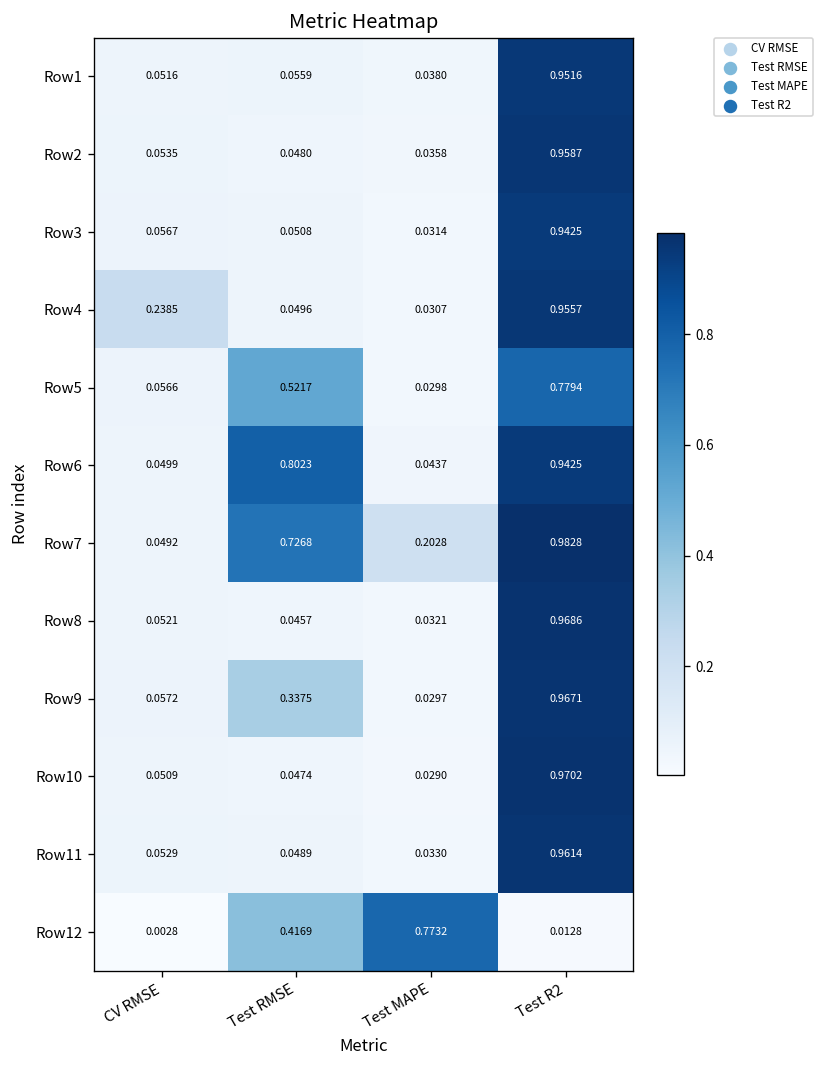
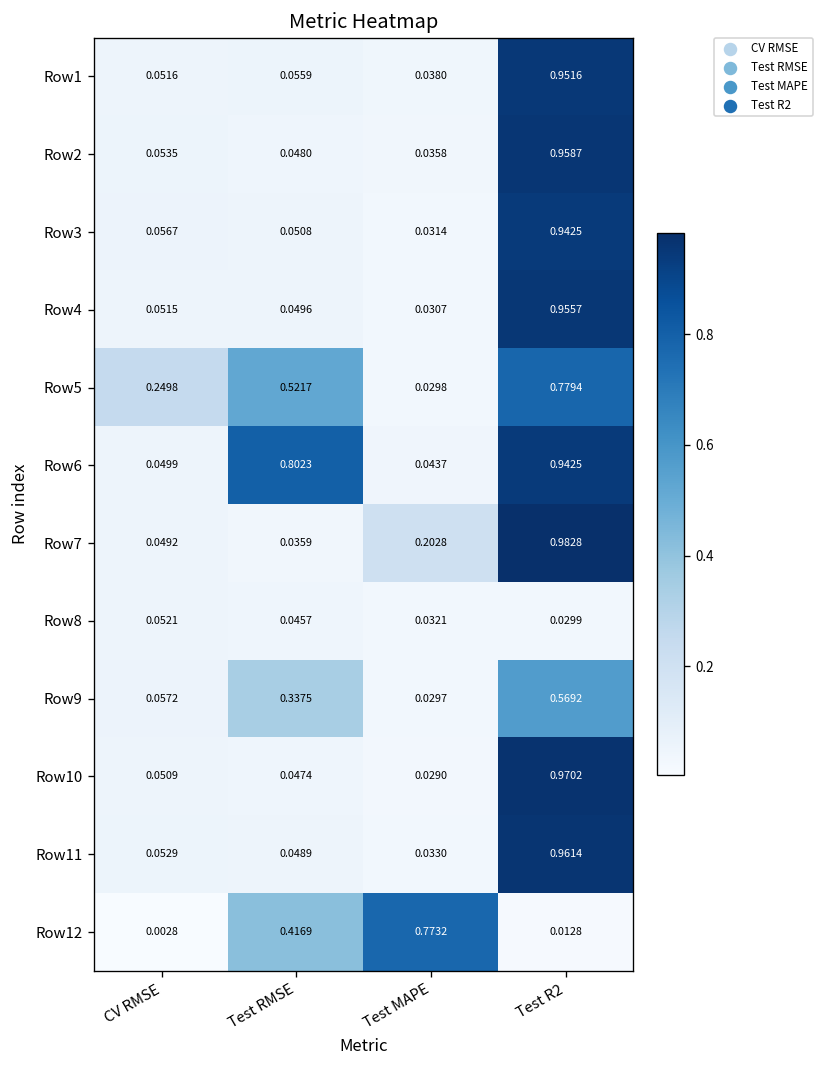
  {
    "Row1": {
      "CV RMSE": 0.0516,
      "Test RMSE": 0.0559,
      "Test MAPE": 0.0380,
      "Test R2": 0.9516
    },
    "Row2": {
      "CV RMSE": 0.0535,
      "Test RMSE": 0.0480,
      "Test MAPE": 0.0358,
      "Test R2": 0.9587
    },
    "Row3": {
      "CV RMSE": 0.0567,
      "Test RMSE": 0.0508,
      "Test MAPE": 0.0314,
      "Test R2": 0.9425
    },
    "Row4": {
-     "CV RMSE": 0.2385,
+     "CV RMSE": 0.0515,
      "Test RMSE": 0.0496,
      "Test MAPE": 0.0307,
      "Test R2": 0.9557
    },
    "Row5": {
-     "CV RMSE": 0.0566,
+     "CV RMSE": 0.2498,
      "Test RMSE": 0.5217,
      "Test MAPE": 0.0298,
      "Test R2": 0.7794
    },
    "Row6": {
      "CV RMSE": 0.0499,
      "Test RMSE": 0.8023,
      "Test MAPE": 0.0437,
      "Test R2": 0.9425
    },
    "Row7": {
      "CV RMSE": 0.0492,
-     "Test RMSE": 0.7268,
+     "Test RMSE": 0.0359,
      "Test MAPE": 0.2028,
      "Test R2": 0.9828
    },
    "Row8": {
      "CV RMSE": 0.0521,
      "Test RMSE": 0.0457,
      "Test MAPE": 0.0321,
-     "Test R2": 0.9686
+     "Test R2": 0.0299
    },
    "Row9": {
      "CV RMSE": 0.0572,
      "Test RMSE": 0.3375,
      "Test MAPE": 0.0297,
-     "Test R2": 0.9671
+     "Test R2": 0.5692
    },
    "Row10": {
      "CV RMSE": 0.0509,
      "Test RMSE": 0.0474,
      "Test MAPE": 0.0290,
      "Test R2": 0.9702
    },
    "Row11": {
      "CV RMSE": 0.0529,
      "Test RMSE": 0.0489,
      "Test MAPE": 0.0330,
      "Test R2": 0.9614
    },
    "Row12": {
      "CV RMSE": 0.0028,
      "Test RMSE": 0.4169,
      "Test MAPE": 0.7732,
      "Test R2": 0.0128
    }
  }
